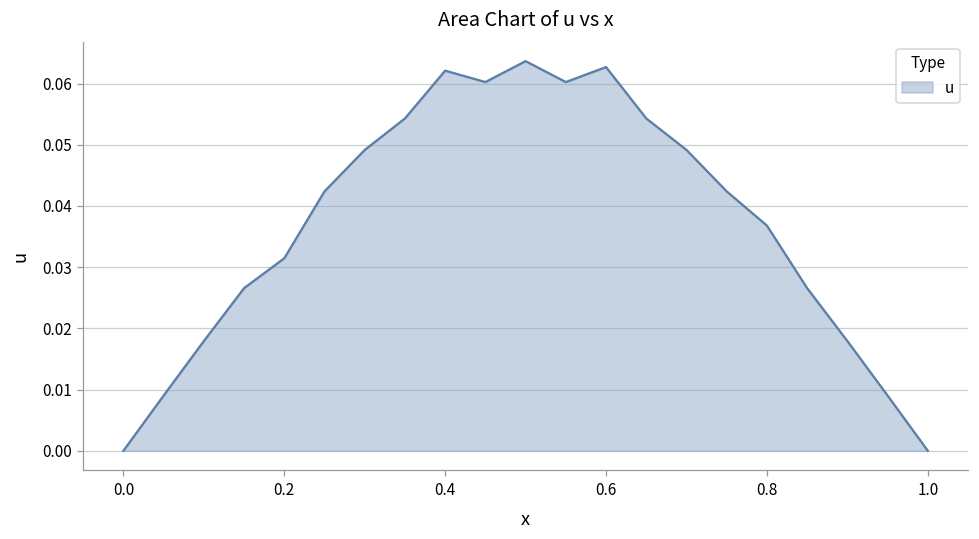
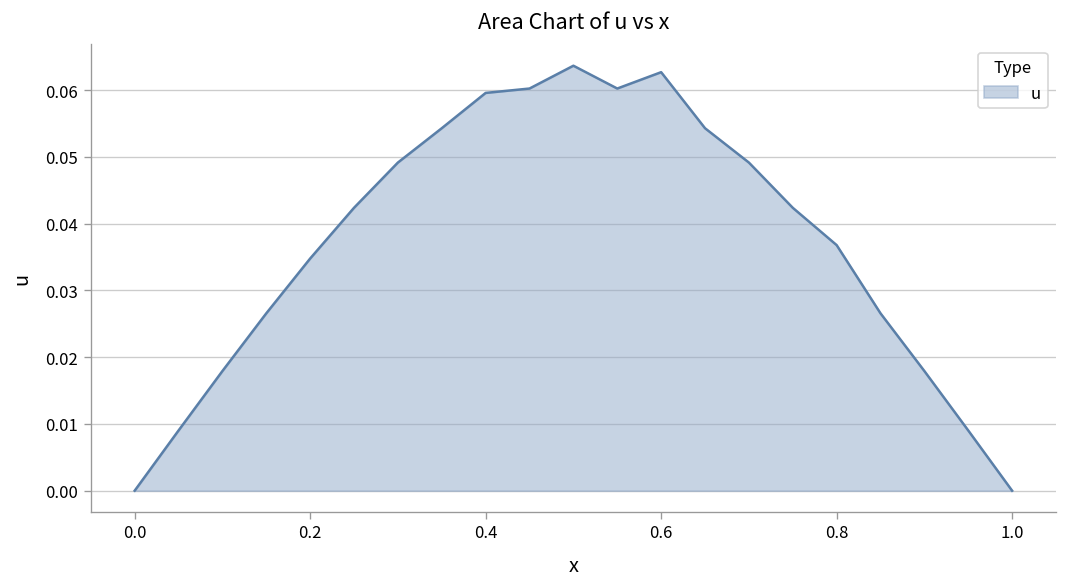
  {
    "0.0": 0.000,
-   "0.2": 0.031,
-   "0.4": 0.062,
+   "0.2": 0.035,
+   "0.4": 0.060,
    "0.6": 0.063,
    "0.8": 0.037,
    "1.0": 0.000
  }
